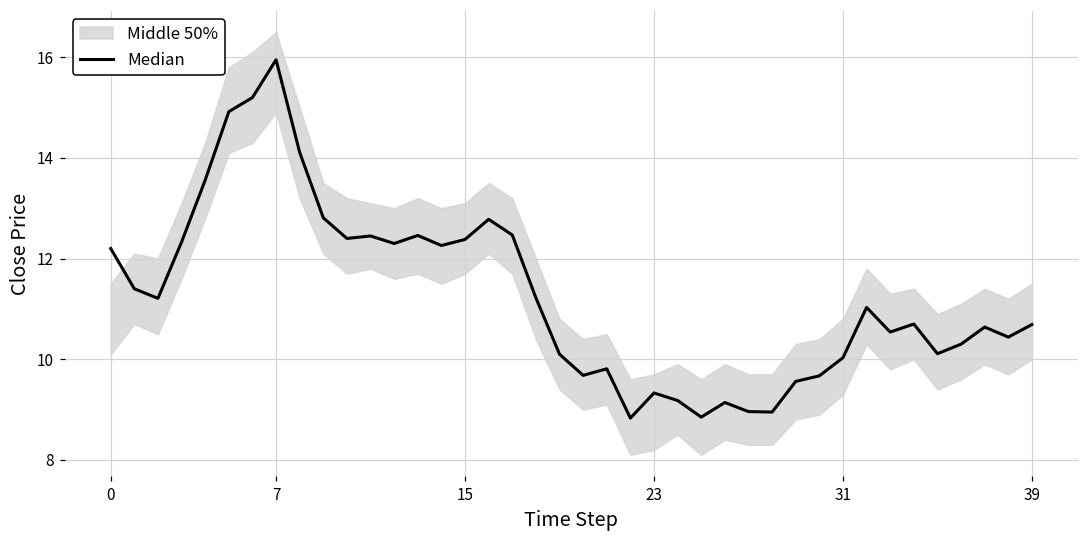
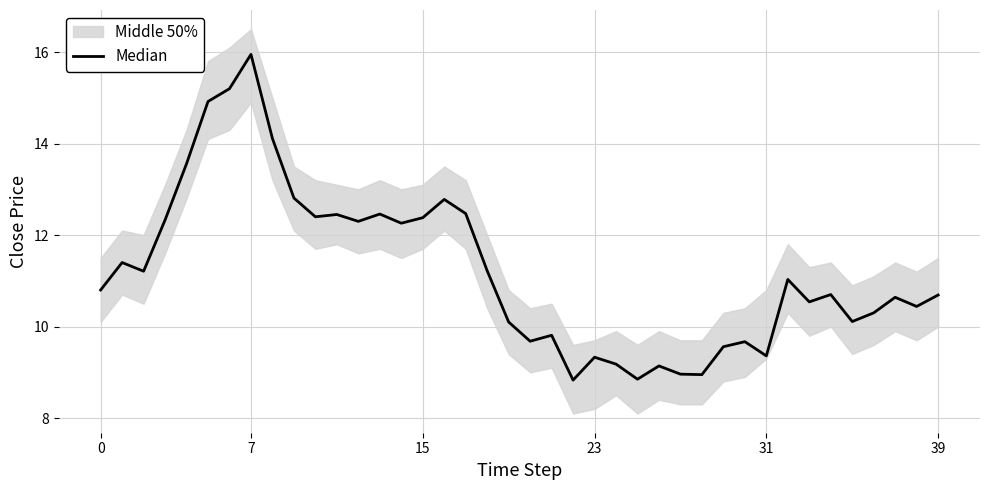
  {
    "Median": {
-     "0": 12.2,
+     "0": 10.8,
      "7": 16.0,
      "15": 12.4,
      "23": 9.3,
-     "31": 10.0,
+     "31": 9.4,
      "39": 10.7
    }
  }
